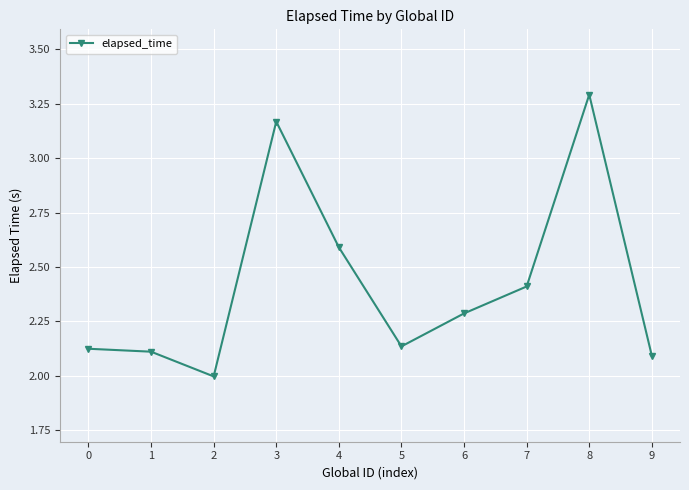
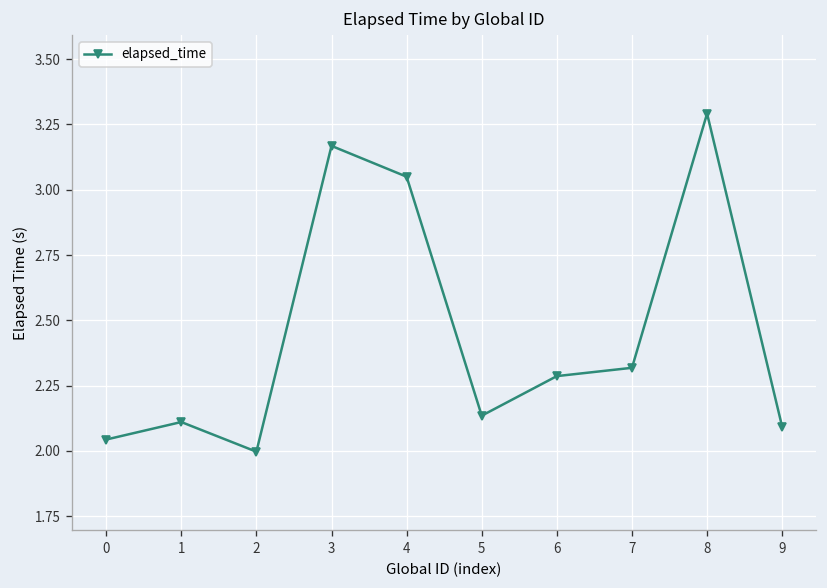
  {
-   "0": 2.12,
+   "0": 2.04,
    "1": 2.11,
    "2": 2.00,
    "3": 3.17,
-   "4": 2.59,
+   "4": 3.05,
    "5": 2.14,
    "6": 2.29,
-   "7": 2.41,
+   "7": 2.32,
    "8": 3.29,
    "9": 2.09
  }
